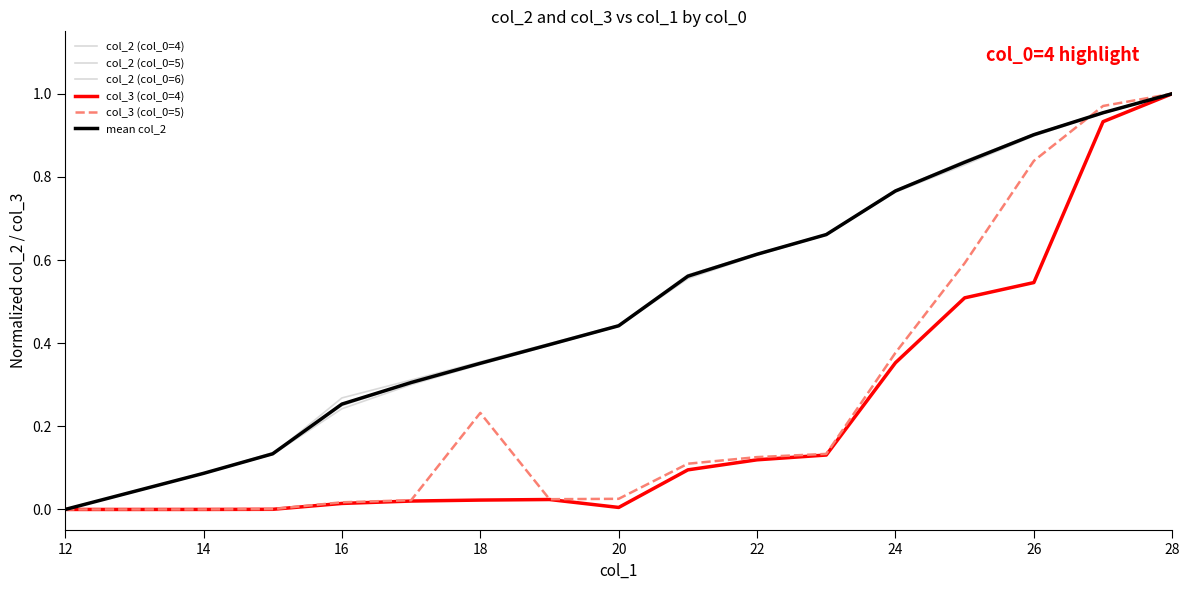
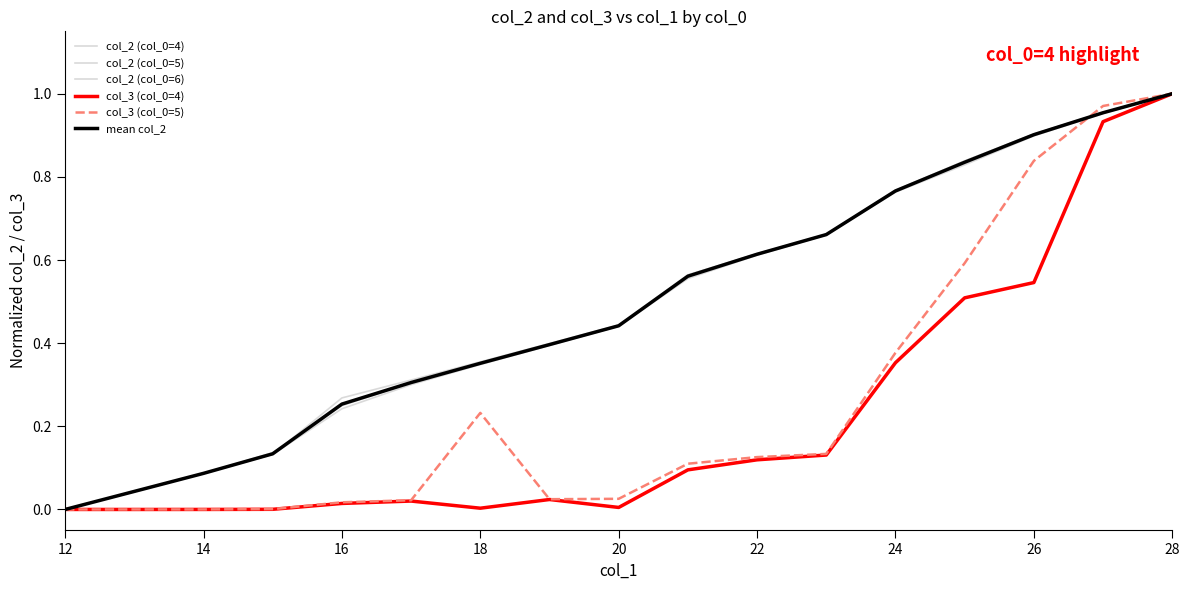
  {
    "col_3 (col_0=4)": {
-     "18": 0.02,
+     "18": 0.00,
      "20": 0.00,
      "22": 0.12,
      "24": 0.35,
      "26": 0.55
    },
    "col_3 (col_0=5)": {
      "18": 0.23,
      "20": 0.03,
      "22": 0.13,
      "24": 0.38,
      "26": 0.84
    }
  }
